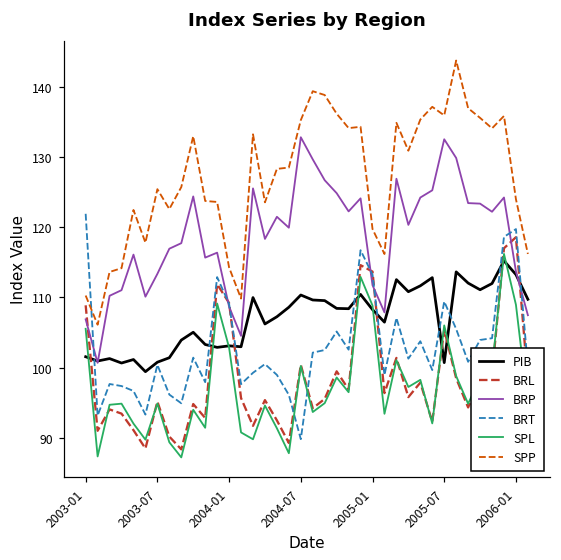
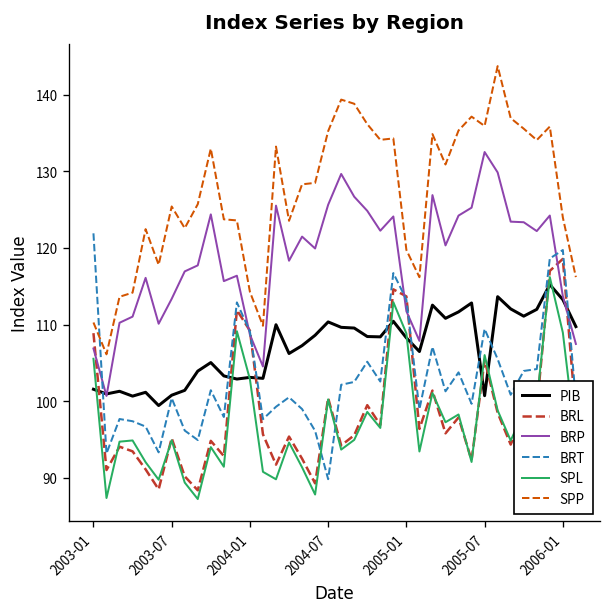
  {
    "PIB": {
      "2003-01": 102,
      "2004-07": 110,
      "2005-01": 108,
      "2005-07": 101,
      "2006-01": 113
    },
    "BRP": {
      "2003-01": 107,
      "2003-07": 113,
      "2004-01": 109,
-     "2004-07": 133,
+     "2004-07": 126,
      "2005-01": 112,
      "2005-07": 133,
      "2006-01": 114
    },
    "BRT": {
      "2003-01": 122,
      "2004-07": 90,
      "2005-01": 113,
      "2005-07": 109,
      "2006-01": 120
    },
    "SPL": {
      "2003-01": 106,
      "2005-01": 109,
      "2005-07": 106,
      "2006-01": 109
    }
  }
